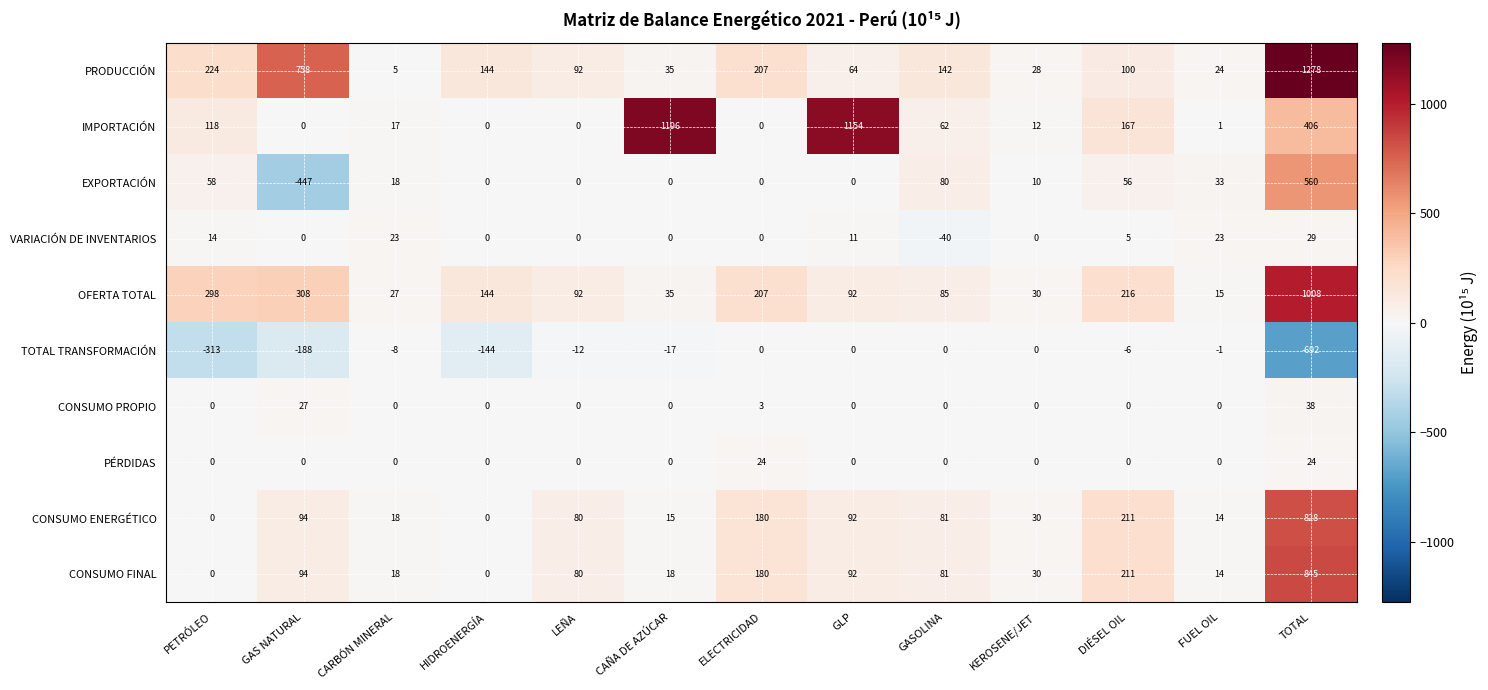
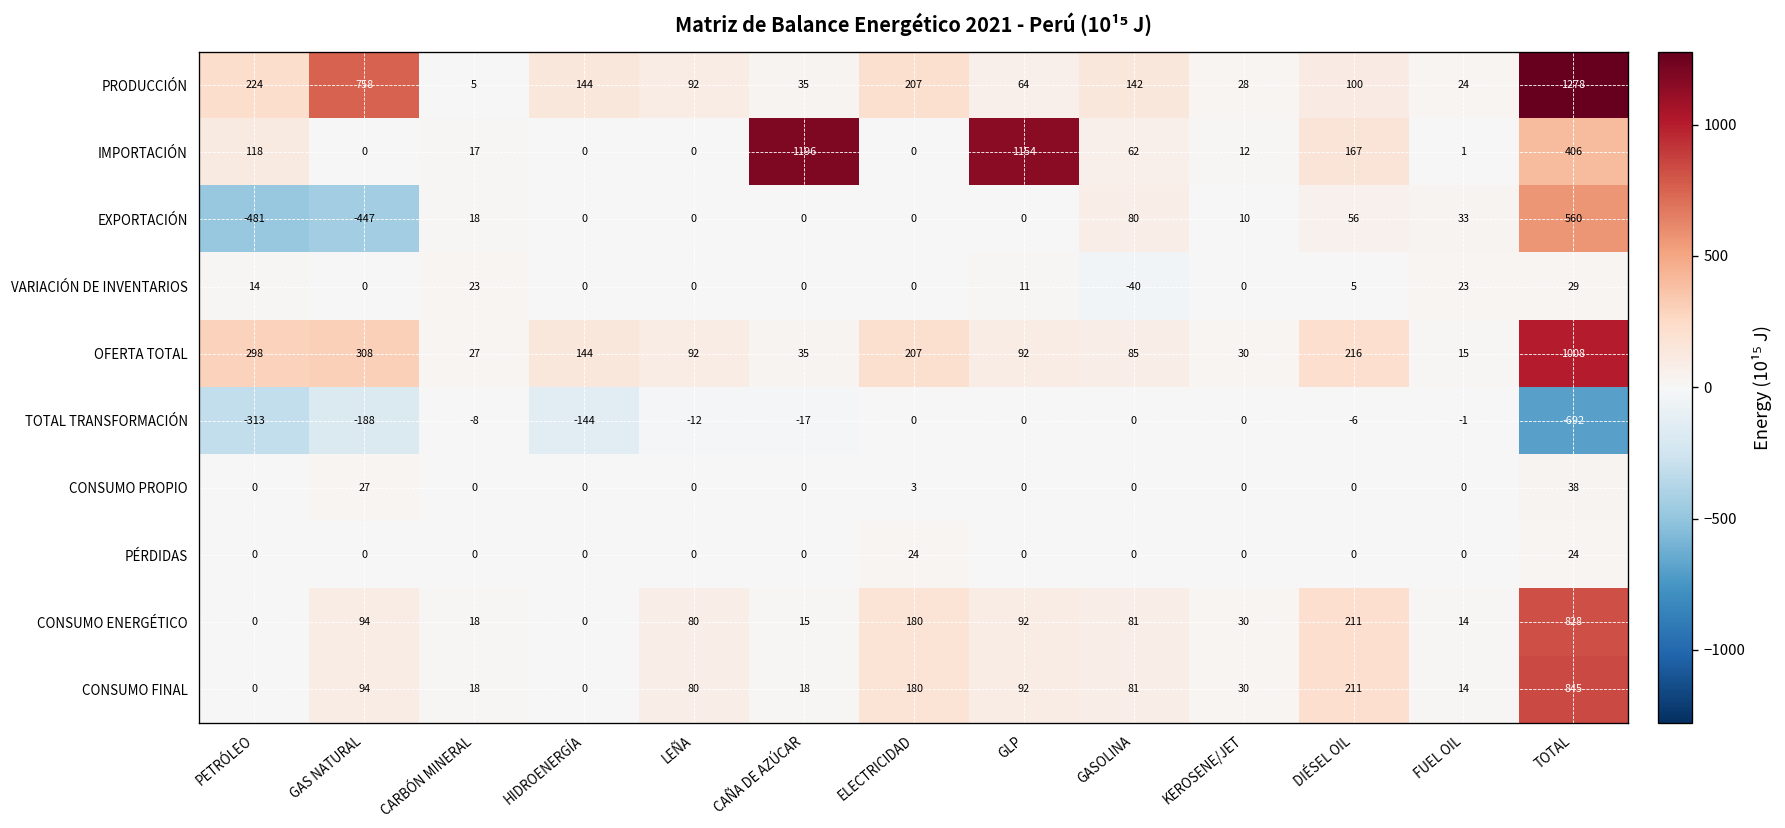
  {
    "PRODUCCIÓN": {
      "PETRÓLEO": 224,
      "GAS NATURAL": 758,
      "CARBÓN MINERAL": 5,
      "HIDROENERGÍA": 144,
      "LEÑA": 92,
      "CAÑA DE AZÚCAR": 35,
      "ELECTRICIDAD": 207,
      "GLP": 64,
      "GASOLINA": 142,
      "KEROSENE/JET": 28,
      "DIÉSEL OIL": 100,
      "FUEL OIL": 24,
      "TOTAL": 1278
    },
    "IMPORTACIÓN": {
      "PETRÓLEO": 118,
      "GAS NATURAL": 0,
      "CARBÓN MINERAL": 17,
      "HIDROENERGÍA": 0,
      "LEÑA": 0,
      "CAÑA DE AZÚCAR": 1196,
      "ELECTRICIDAD": 0,
      "GLP": 1154,
      "GASOLINA": 62,
      "KEROSENE/JET": 12,
      "DIÉSEL OIL": 167,
      "FUEL OIL": 1,
      "TOTAL": 406
    },
    "EXPORTACIÓN": {
-     "PETRÓLEO": 58,
+     "PETRÓLEO": -481,
      "GAS NATURAL": -447,
      "CARBÓN MINERAL": 18,
      "HIDROENERGÍA": 0,
      "LEÑA": 0,
      "CAÑA DE AZÚCAR": 0,
      "ELECTRICIDAD": 0,
      "GLP": 0,
      "GASOLINA": 80,
      "KEROSENE/JET": 10,
      "DIÉSEL OIL": 56,
      "FUEL OIL": 33,
      "TOTAL": 560
    },
    "VARIACIÓN DE INVENTARIOS": {
      "PETRÓLEO": 14,
      "GAS NATURAL": 0,
      "CARBÓN MINERAL": 23,
      "HIDROENERGÍA": 0,
      "LEÑA": 0,
      "CAÑA DE AZÚCAR": 0,
      "ELECTRICIDAD": 0,
      "GLP": 11,
      "GASOLINA": -40,
      "KEROSENE/JET": 0,
      "DIÉSEL OIL": 5,
      "FUEL OIL": 23,
      "TOTAL": 29
    },
    "OFERTA TOTAL": {
      "PETRÓLEO": 298,
      "GAS NATURAL": 308,
      "CARBÓN MINERAL": 27,
      "HIDROENERGÍA": 144,
      "LEÑA": 92,
      "CAÑA DE AZÚCAR": 35,
      "ELECTRICIDAD": 207,
      "GLP": 92,
      "GASOLINA": 85,
      "KEROSENE/JET": 30,
      "DIÉSEL OIL": 216,
      "FUEL OIL": 15,
      "TOTAL": 1008
    },
    "TOTAL TRANSFORMACIÓN": {
      "PETRÓLEO": -313,
      "GAS NATURAL": -188,
      "CARBÓN MINERAL": -8,
      "HIDROENERGÍA": -144,
      "LEÑA": -12,
      "CAÑA DE AZÚCAR": -17,
      "ELECTRICIDAD": 0,
      "GLP": 0,
      "GASOLINA": 0,
      "KEROSENE/JET": 0,
      "DIÉSEL OIL": -6,
      "FUEL OIL": -1,
      "TOTAL": -692
    },
    "CONSUMO PROPIO": {
      "PETRÓLEO": 0,
      "GAS NATURAL": 27,
      "CARBÓN MINERAL": 0,
      "HIDROENERGÍA": 0,
      "LEÑA": 0,
      "CAÑA DE AZÚCAR": 0,
      "ELECTRICIDAD": 3,
      "GLP": 0,
      "GASOLINA": 0,
      "KEROSENE/JET": 0,
      "DIÉSEL OIL": 0,
      "FUEL OIL": 0,
      "TOTAL": 38
    },
    "PÉRDIDAS": {
      "PETRÓLEO": 0,
      "GAS NATURAL": 0,
      "CARBÓN MINERAL": 0,
      "HIDROENERGÍA": 0,
      "LEÑA": 0,
      "CAÑA DE AZÚCAR": 0,
      "ELECTRICIDAD": 24,
      "GLP": 0,
      "GASOLINA": 0,
      "KEROSENE/JET": 0,
      "DIÉSEL OIL": 0,
      "FUEL OIL": 0,
      "TOTAL": 24
    },
    "CONSUMO ENERGÉTICO": {
      "PETRÓLEO": 0,
      "GAS NATURAL": 94,
      "CARBÓN MINERAL": 18,
      "HIDROENERGÍA": 0,
      "LEÑA": 80,
      "CAÑA DE AZÚCAR": 15,
      "ELECTRICIDAD": 180,
      "GLP": 92,
      "GASOLINA": 81,
      "KEROSENE/JET": 30,
      "DIÉSEL OIL": 211,
      "FUEL OIL": 14,
      "TOTAL": 828
    },
    "CONSUMO FINAL": {
      "PETRÓLEO": 0,
      "GAS NATURAL": 94,
      "CARBÓN MINERAL": 18,
      "HIDROENERGÍA": 0,
      "LEÑA": 80,
      "CAÑA DE AZÚCAR": 18,
      "ELECTRICIDAD": 180,
      "GLP": 92,
      "GASOLINA": 81,
      "KEROSENE/JET": 30,
      "DIÉSEL OIL": 211,
      "FUEL OIL": 14,
      "TOTAL": 845
    }
  }
